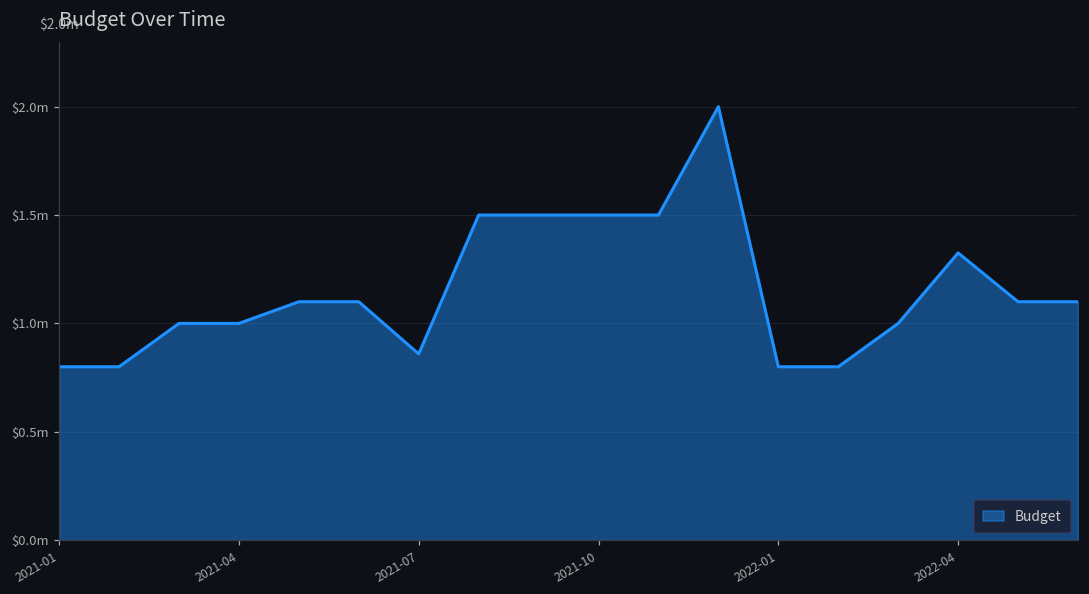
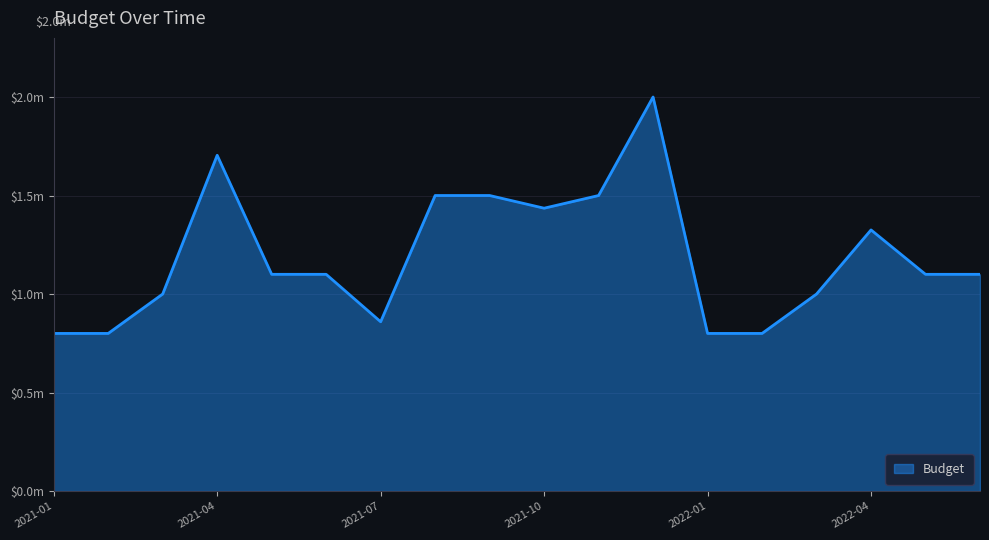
  {
    "2021-01": "$0.80m",
-   "2021-04": "$1.00m",
+   "2021-04": "$1.70m",
    "2021-07": "$0.86m",
-   "2021-10": "$1.50m",
+   "2021-10": "$1.44m",
    "2022-01": "$0.80m",
    "2022-04": "$1.33m"
  }
